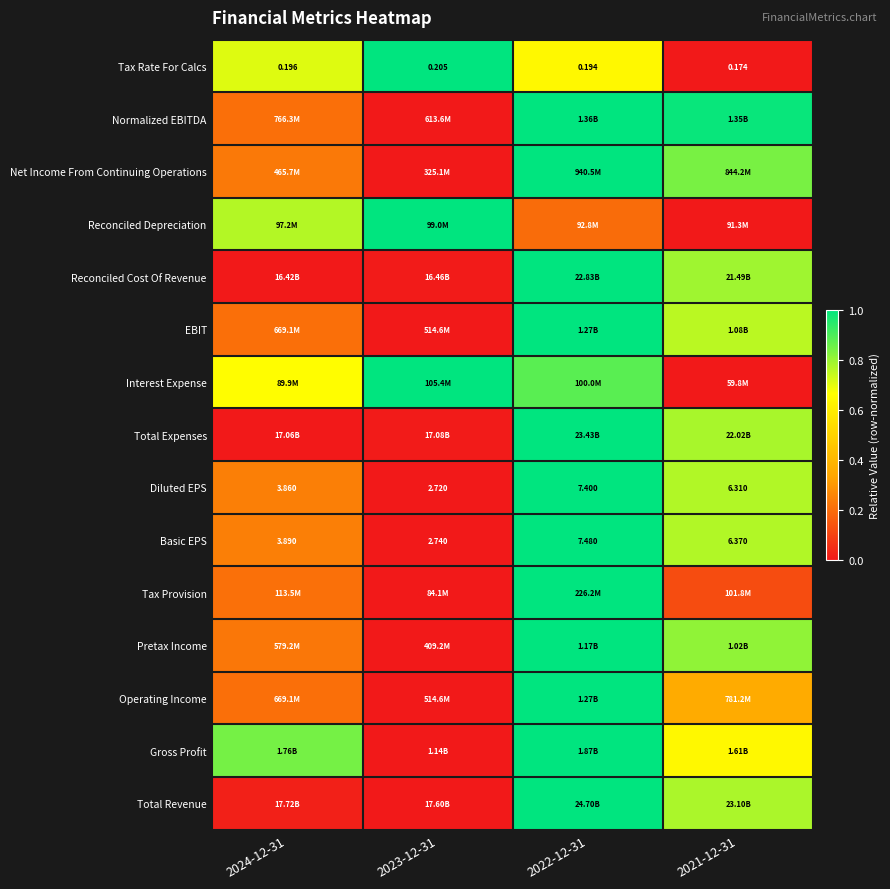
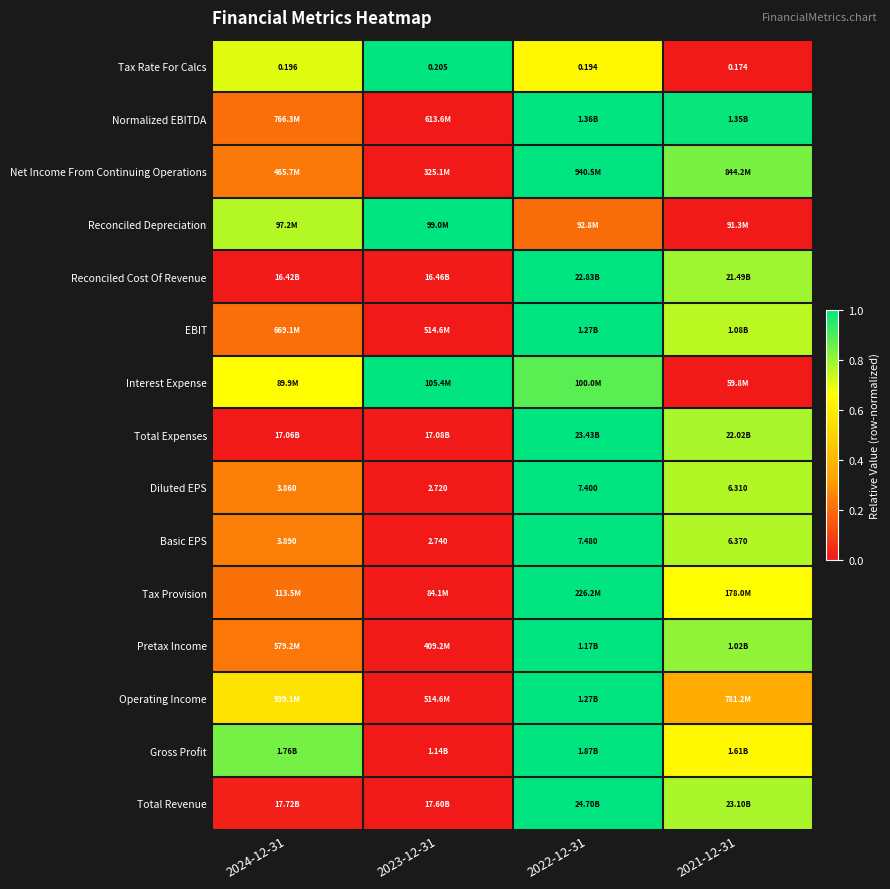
  {
    "Tax Rate For Calcs": {
      "2024-12-31": "0.196",
      "2023-12-31": "0.205",
      "2022-12-31": "0.194",
      "2021-12-31": "0.174"
    },
    "Normalized EBITDA": {
      "2024-12-31": "766.3M",
      "2023-12-31": "613.6M",
      "2022-12-31": "1.36B",
      "2021-12-31": "1.35B"
    },
    "Net Income From Continuing Operations": {
      "2024-12-31": "465.7M",
      "2023-12-31": "325.1M",
      "2022-12-31": "940.5M",
      "2021-12-31": "844.2M"
    },
    "Reconciled Depreciation": {
      "2024-12-31": "97.2M",
      "2023-12-31": "99.0M",
      "2022-12-31": "92.8M",
      "2021-12-31": "91.3M"
    },
    "Reconciled Cost Of Revenue": {
      "2024-12-31": "16.42B",
      "2023-12-31": "16.46B",
      "2022-12-31": "22.83B",
      "2021-12-31": "21.49B"
    },
    "EBIT": {
      "2024-12-31": "669.1M",
      "2023-12-31": "514.6M",
      "2022-12-31": "1.27B",
      "2021-12-31": "1.08B"
    },
    "Interest Expense": {
      "2024-12-31": "89.9M",
      "2023-12-31": "105.4M",
      "2022-12-31": "100.0M",
      "2021-12-31": "59.8M"
    },
    "Total Expenses": {
      "2024-12-31": "17.06B",
      "2023-12-31": "17.08B",
      "2022-12-31": "23.43B",
      "2021-12-31": "22.02B"
    },
    "Diluted EPS": {
      "2024-12-31": "3.860",
      "2023-12-31": "2.720",
      "2022-12-31": "7.400",
      "2021-12-31": "6.310"
    },
    "Basic EPS": {
      "2024-12-31": "3.890",
      "2023-12-31": "2.740",
      "2022-12-31": "7.480",
      "2021-12-31": "6.370"
    },
    "Tax Provision": {
      "2024-12-31": "113.5M",
      "2023-12-31": "84.1M",
      "2022-12-31": "226.2M",
-     "2021-12-31": "101.8M"
+     "2021-12-31": "178.0M"
    },
    "Pretax Income": {
      "2024-12-31": "579.2M",
      "2023-12-31": "409.2M",
      "2022-12-31": "1.17B",
      "2021-12-31": "1.02B"
    },
    "Operating Income": {
-     "2024-12-31": "669.1M",
+     "2024-12-31": "939.1M",
      "2023-12-31": "514.6M",
      "2022-12-31": "1.27B",
      "2021-12-31": "781.2M"
    },
    "Gross Profit": {
      "2024-12-31": "1.76B",
      "2023-12-31": "1.14B",
      "2022-12-31": "1.87B",
      "2021-12-31": "1.61B"
    },
    "Total Revenue": {
      "2024-12-31": "17.72B",
      "2023-12-31": "17.60B",
      "2022-12-31": "24.70B",
      "2021-12-31": "23.10B"
    }
  }
